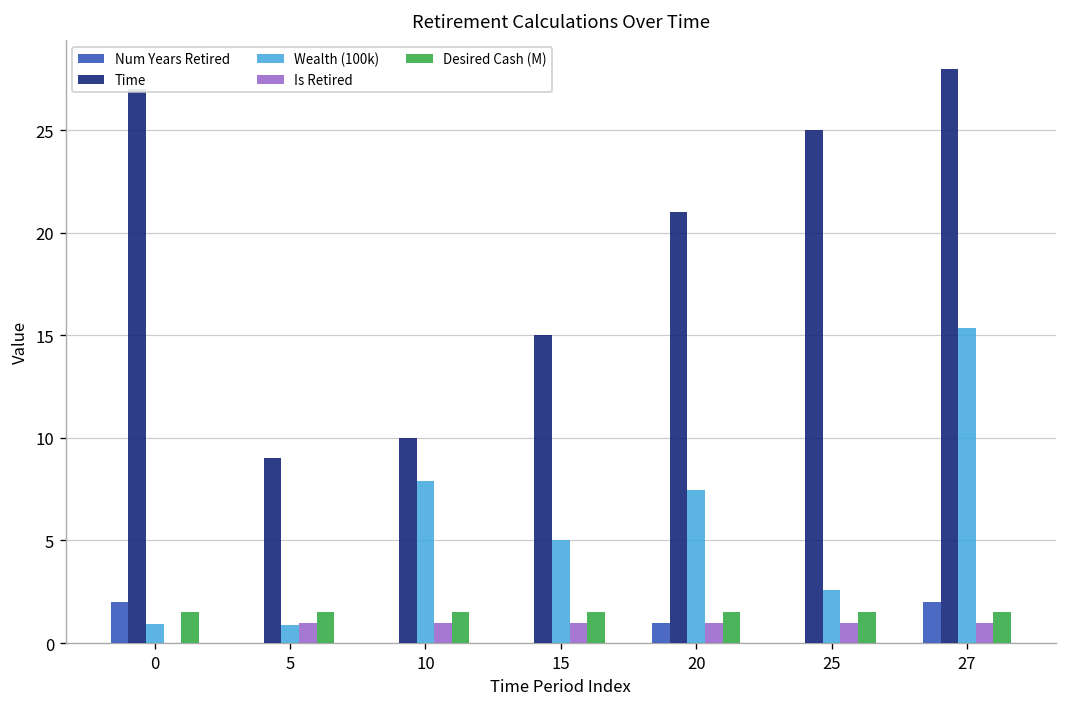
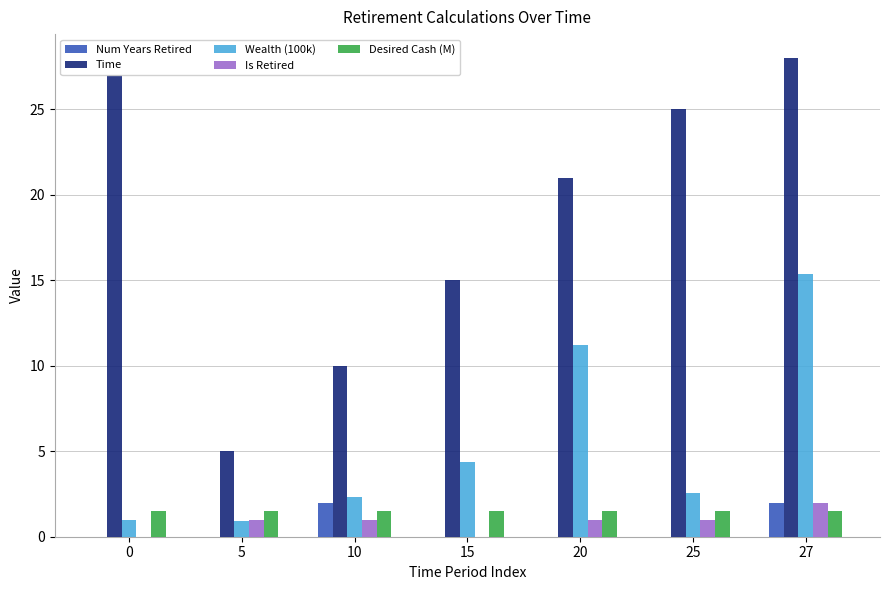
  {
    "Num Years Retired": {
-     "0": 2,
+     "0": 0,
      "5": 0,
-     "10": 0,
+     "10": 2,
      "15": 0,
-     "20": 1,
+     "20": 0,
      "25": 0,
      "27": 2
    },
    "Time": {
      "0": 27,
-     "5": 9,
+     "5": 5,
      "10": 10,
      "15": 15,
      "20": 21,
      "25": 25,
      "27": 28
    },
    "Wealth (100k)": {
      "0": 1.0,
      "5": 0.9,
-     "10": 7.9,
-     "15": 5.0,
-     "20": 7.5,
+     "10": 2.3,
+     "15": 4.4,
+     "20": 11.2,
      "25": 2.6,
      "27": 15.3
    },
    "Is Retired": {
      "0": 0,
      "5": 1,
      "10": 1,
-     "15": 1,
+     "15": 0,
      "20": 1,
      "25": 1,
-     "27": 1
+     "27": 2
    },
    "Desired Cash (M)": {
      "0": 1.5,
      "5": 1.5,
      "10": 1.5,
      "15": 1.5,
      "20": 1.5,
      "25": 1.5,
      "27": 1.5
    }
  }
